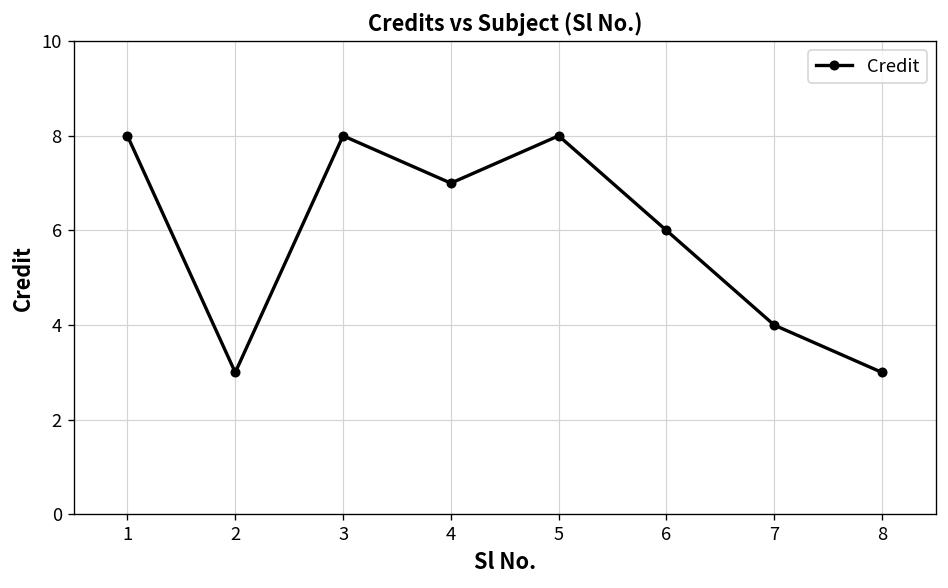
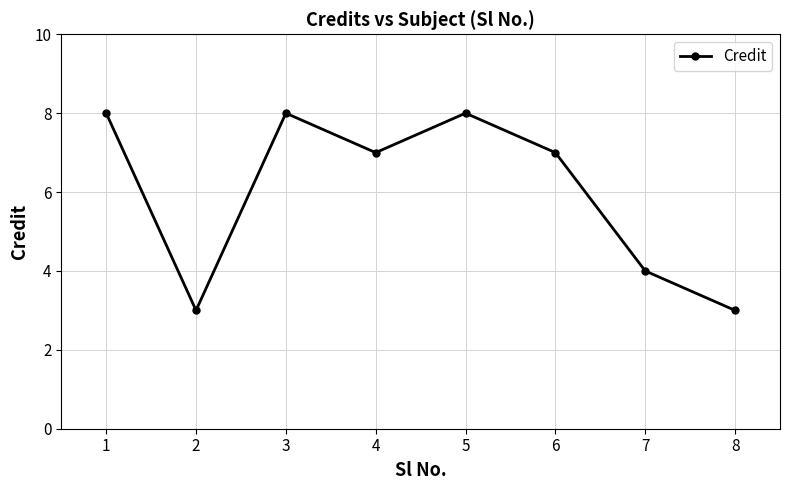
  {
    "1": 8,
    "2": 3,
    "3": 8,
    "4": 7,
    "5": 8,
-   "6": 6,
+   "6": 7,
    "7": 4,
    "8": 3
  }
